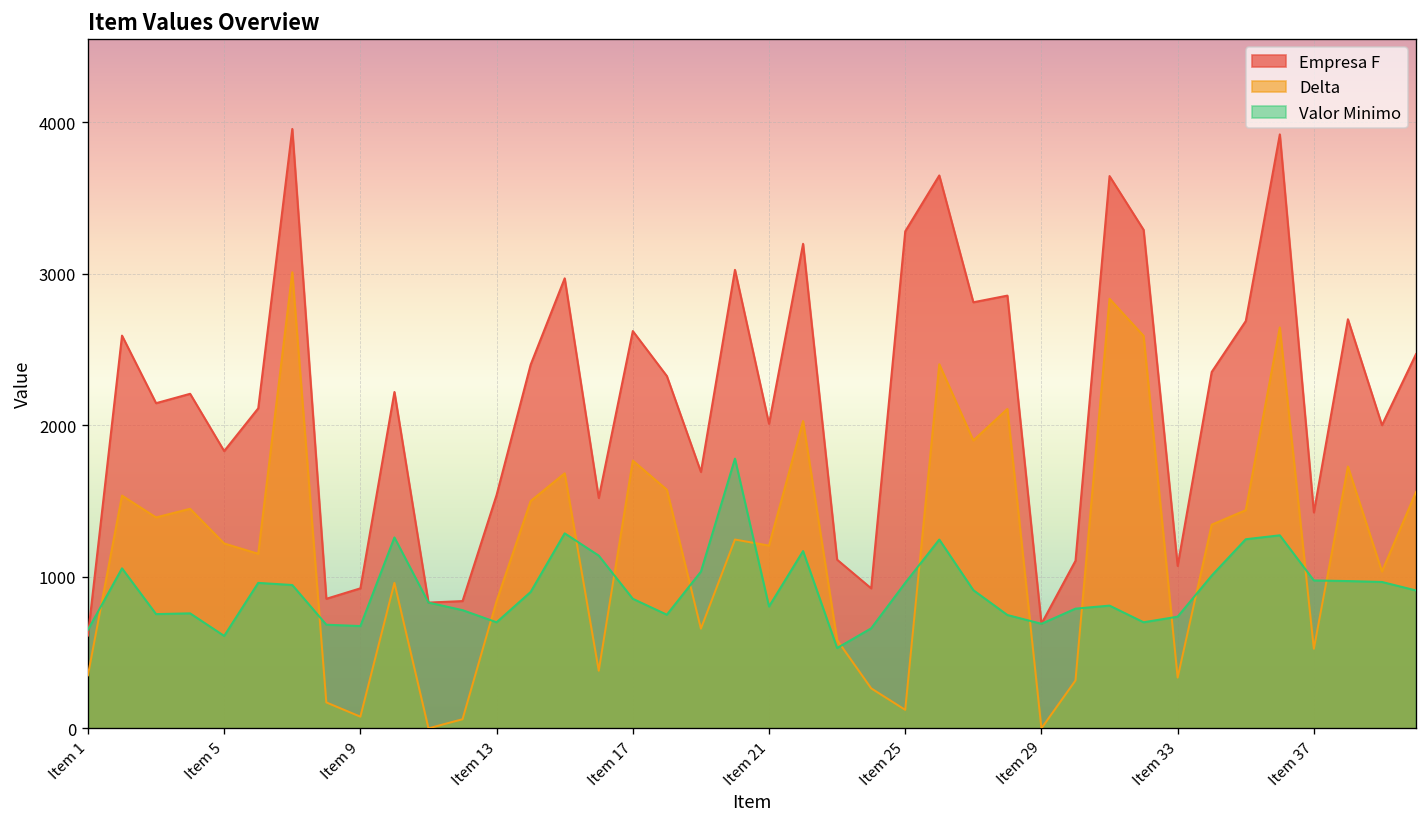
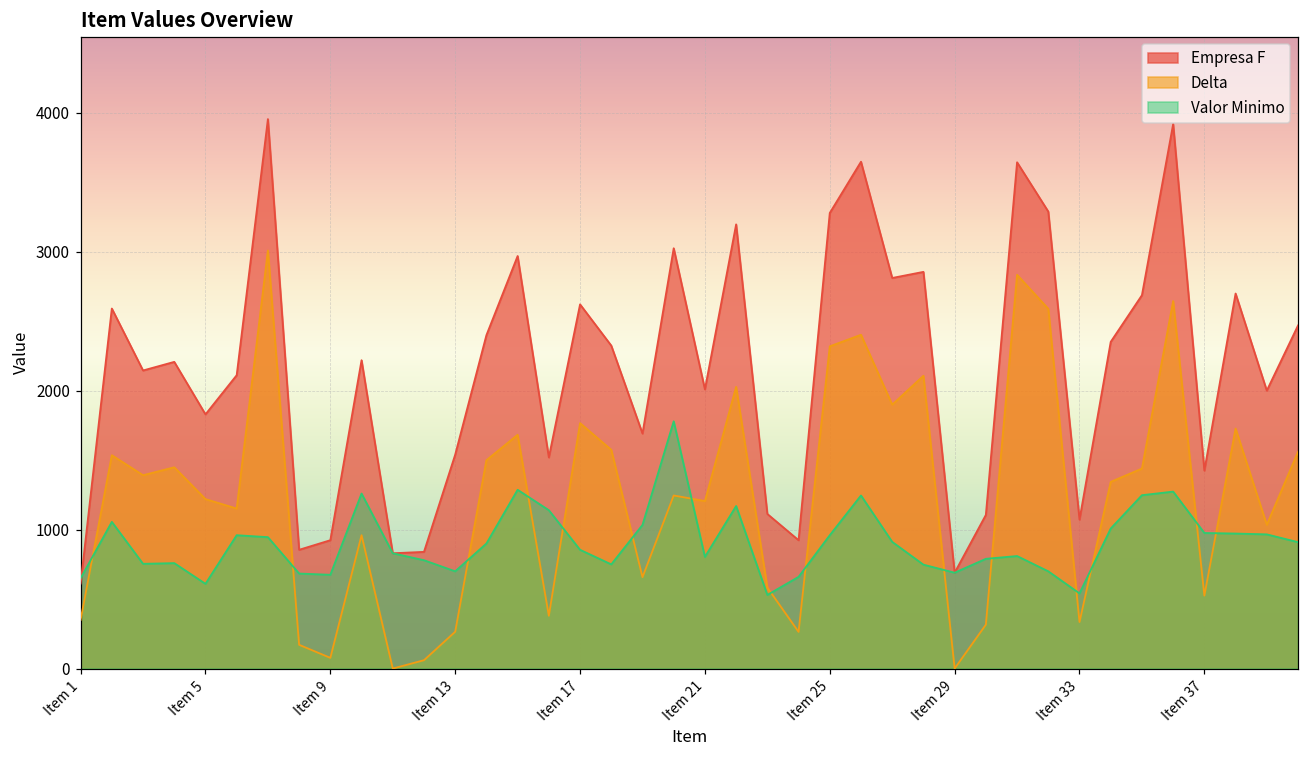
  {
    "Empresa F": {
      "Item 1": 610,
      "Item 5": 1830,
      "Item 9": 920,
      "Item 13": 1540,
      "Item 17": 2620,
      "Item 21": 2010,
      "Item 25": 3280,
      "Item 33": 1070,
      "Item 37": 1430
    },
    "Delta": {
      "Item 1": 350,
      "Item 5": 1220,
      "Item 9": 80,
-     "Item 13": 840,
+     "Item 13": 270,
      "Item 17": 1770,
      "Item 21": 1210,
-     "Item 25": 120,
+     "Item 25": 2320,
      "Item 29": 0,
      "Item 33": 340,
      "Item 37": 530
    },
    "Valor Minimo": {
      "Item 1": 650,
      "Item 5": 610,
      "Item 9": 680,
      "Item 13": 700,
      "Item 17": 860,
      "Item 21": 800,
      "Item 25": 960,
-     "Item 33": 740,
+     "Item 33": 540,
      "Item 37": 980
    }
  }
